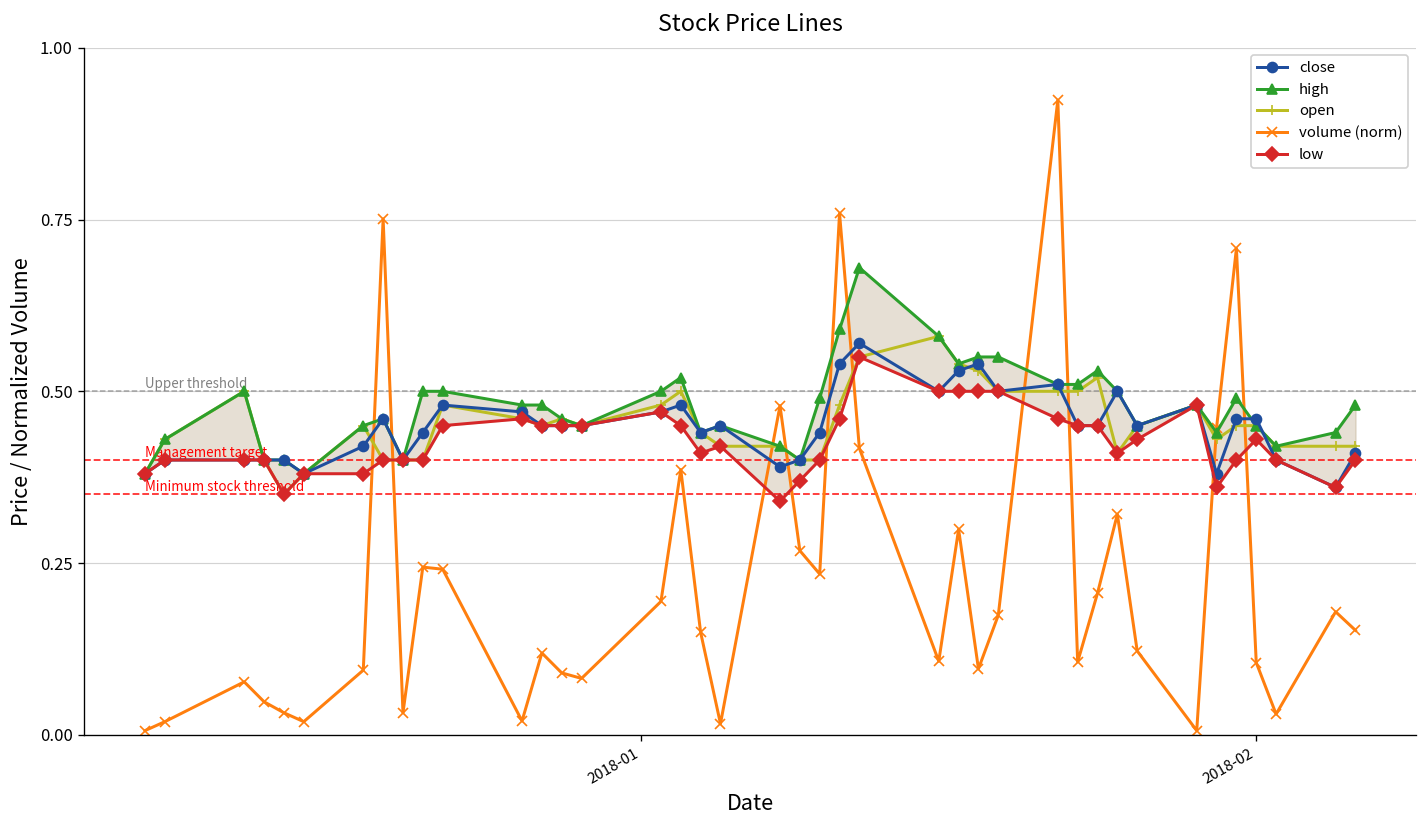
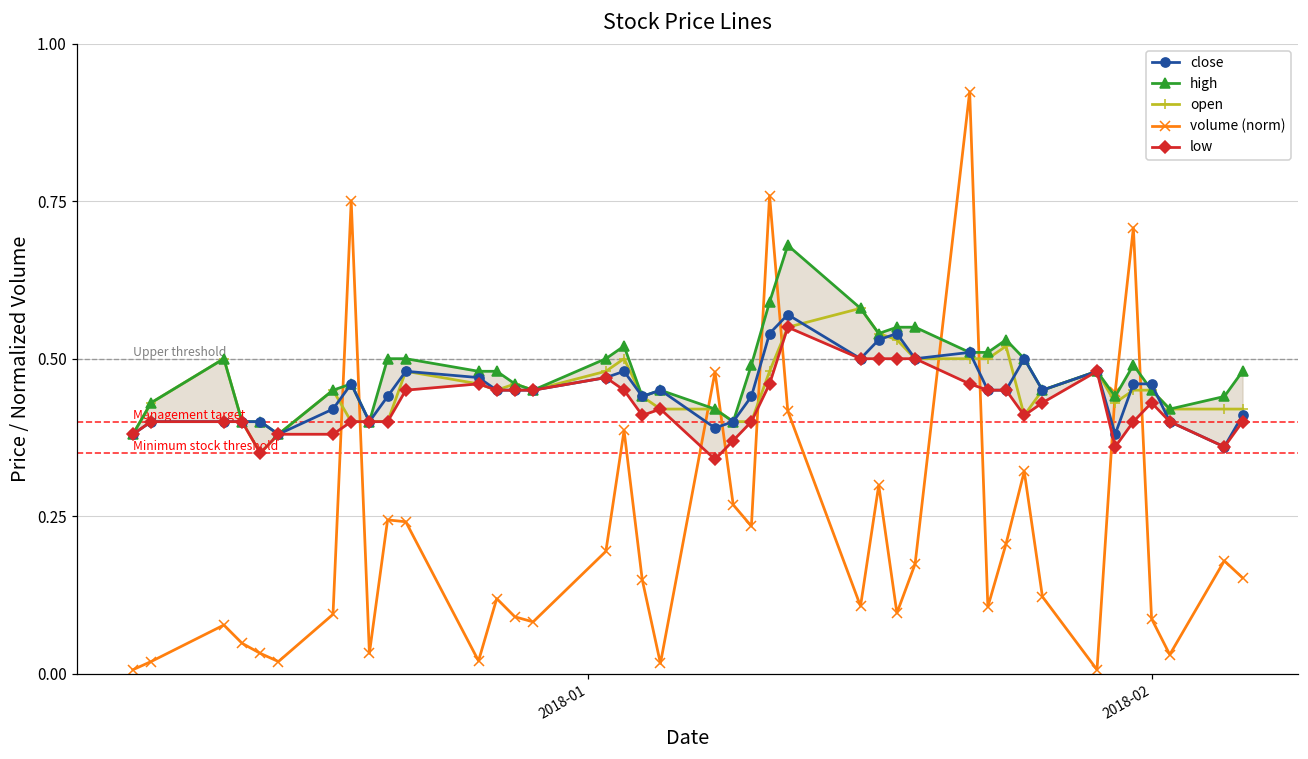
  {
    "close": {
      "2018-02": 0.46
    },
    "volume (norm)": {
-     "2018-02": 0.11
+     "2018-02": 0.09
    },
    "low": {
      "2018-02": 0.43
    }
  }
